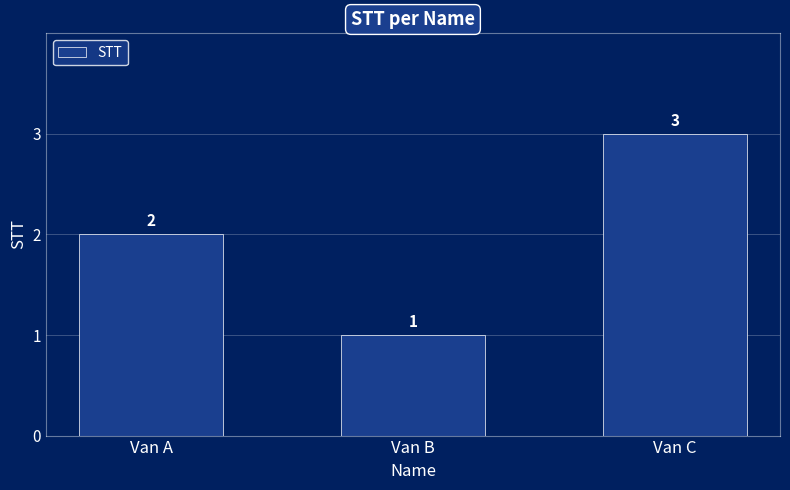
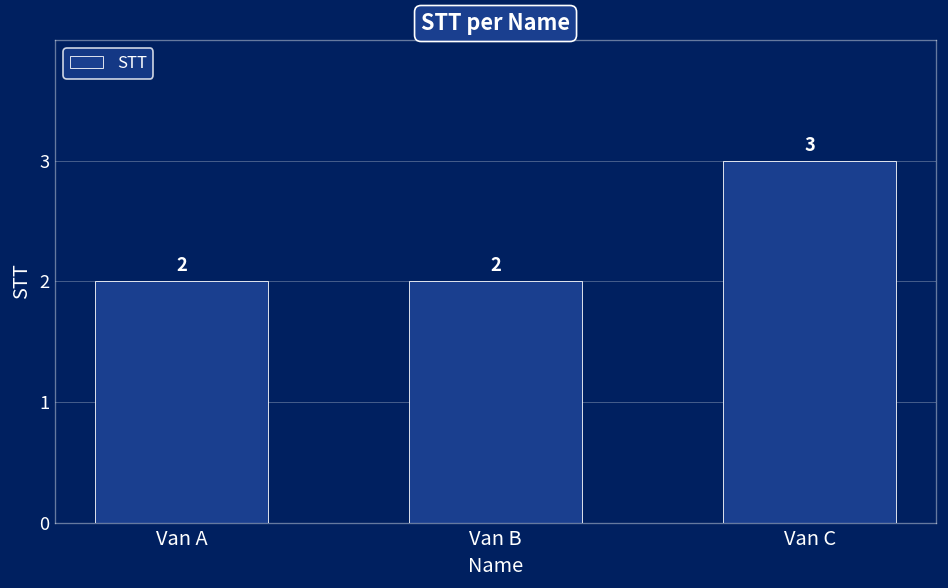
  {
    "Van A": 2,
-   "Van B": 1,
+   "Van B": 2,
    "Van C": 3
  }
